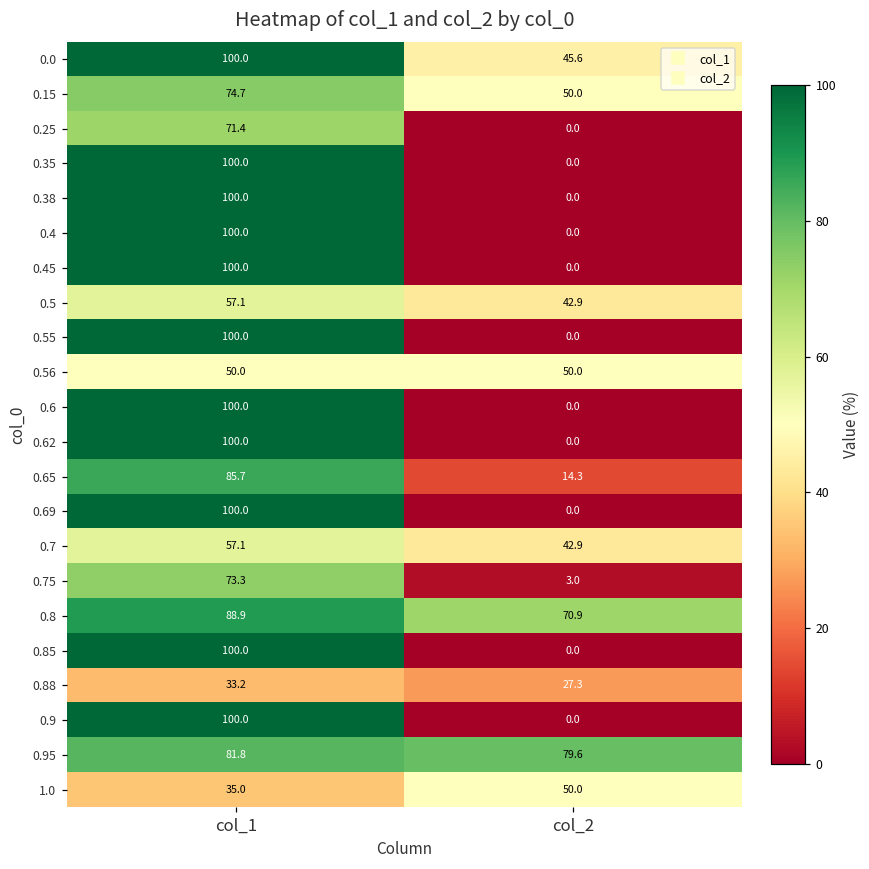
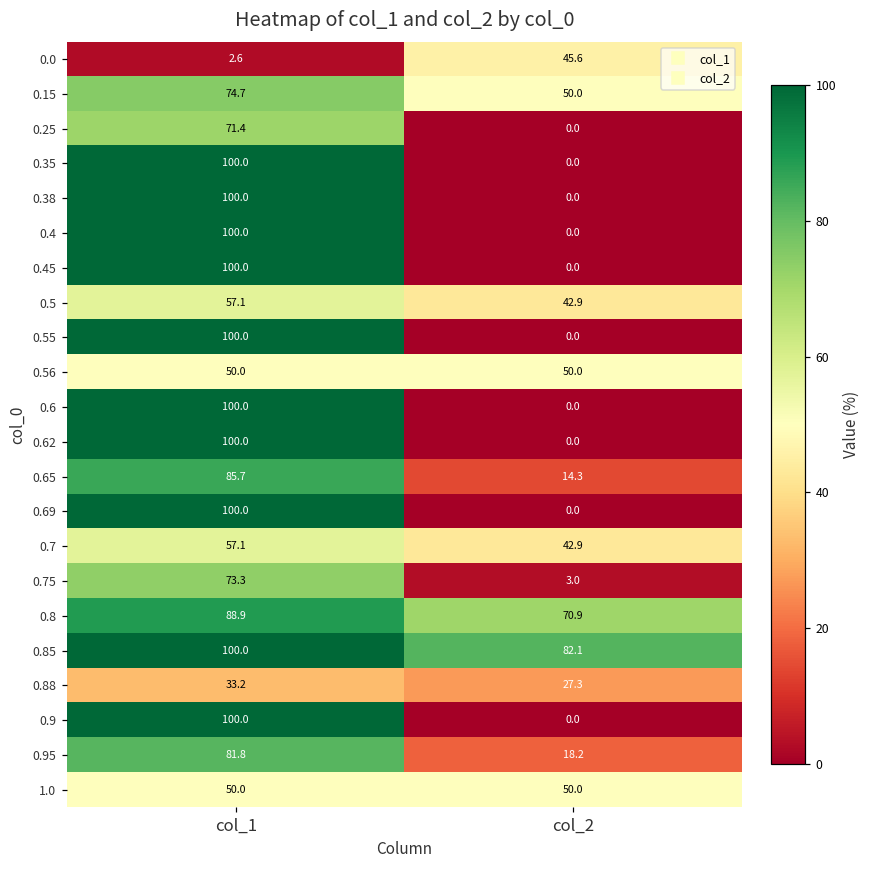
  {
    "0.0": {
-     "col_1": 100.0,
+     "col_1": 2.6,
      "col_2": 45.6
    },
    "0.15": {
      "col_1": 74.7,
      "col_2": 50.0
    },
    "0.25": {
      "col_1": 71.4,
      "col_2": 0.0
    },
    "0.35": {
      "col_1": 100.0,
      "col_2": 0.0
    },
    "0.38": {
      "col_1": 100.0,
      "col_2": 0.0
    },
    "0.4": {
      "col_1": 100.0,
      "col_2": 0.0
    },
    "0.45": {
      "col_1": 100.0,
      "col_2": 0.0
    },
    "0.5": {
      "col_1": 57.1,
      "col_2": 42.9
    },
    "0.55": {
      "col_1": 100.0,
      "col_2": 0.0
    },
    "0.56": {
      "col_1": 50.0,
      "col_2": 50.0
    },
    "0.6": {
      "col_1": 100.0,
      "col_2": 0.0
    },
    "0.62": {
      "col_1": 100.0,
      "col_2": 0.0
    },
    "0.65": {
      "col_1": 85.7,
      "col_2": 14.3
    },
    "0.69": {
      "col_1": 100.0,
      "col_2": 0.0
    },
    "0.7": {
      "col_1": 57.1,
      "col_2": 42.9
    },
    "0.75": {
      "col_1": 73.3,
      "col_2": 3.0
    },
    "0.8": {
      "col_1": 88.9,
      "col_2": 70.9
    },
    "0.85": {
      "col_1": 100.0,
-     "col_2": 0.0
+     "col_2": 82.1
    },
    "0.88": {
      "col_1": 33.2,
      "col_2": 27.3
    },
    "0.9": {
      "col_1": 100.0,
      "col_2": 0.0
    },
    "0.95": {
      "col_1": 81.8,
-     "col_2": 79.6
+     "col_2": 18.2
    },
    "1.0": {
-     "col_1": 35.0,
+     "col_1": 50.0,
      "col_2": 50.0
    }
  }
